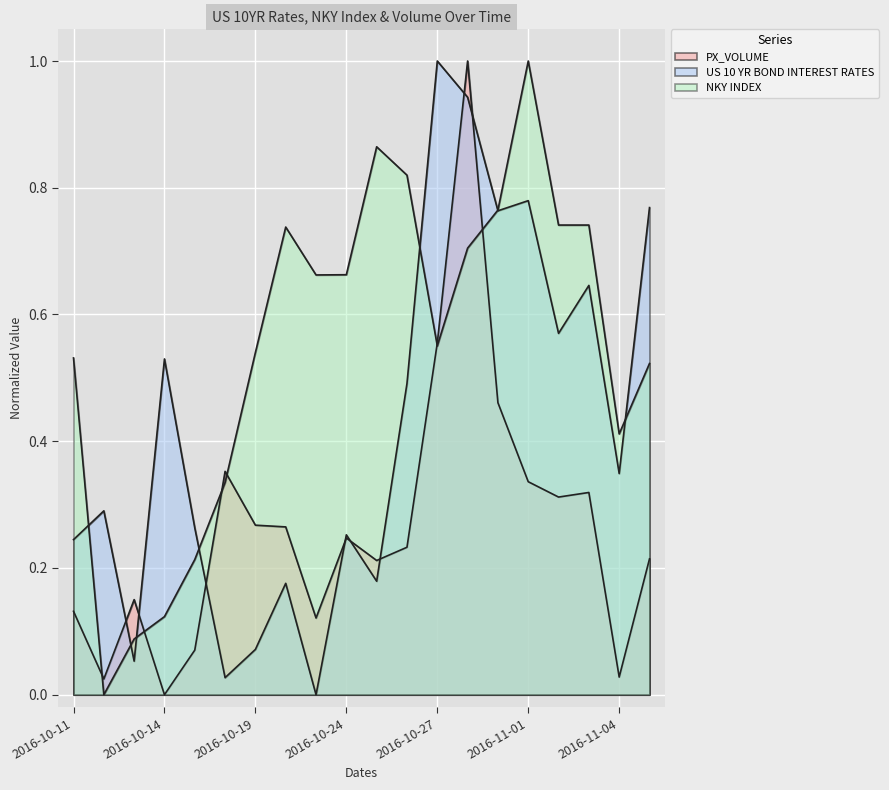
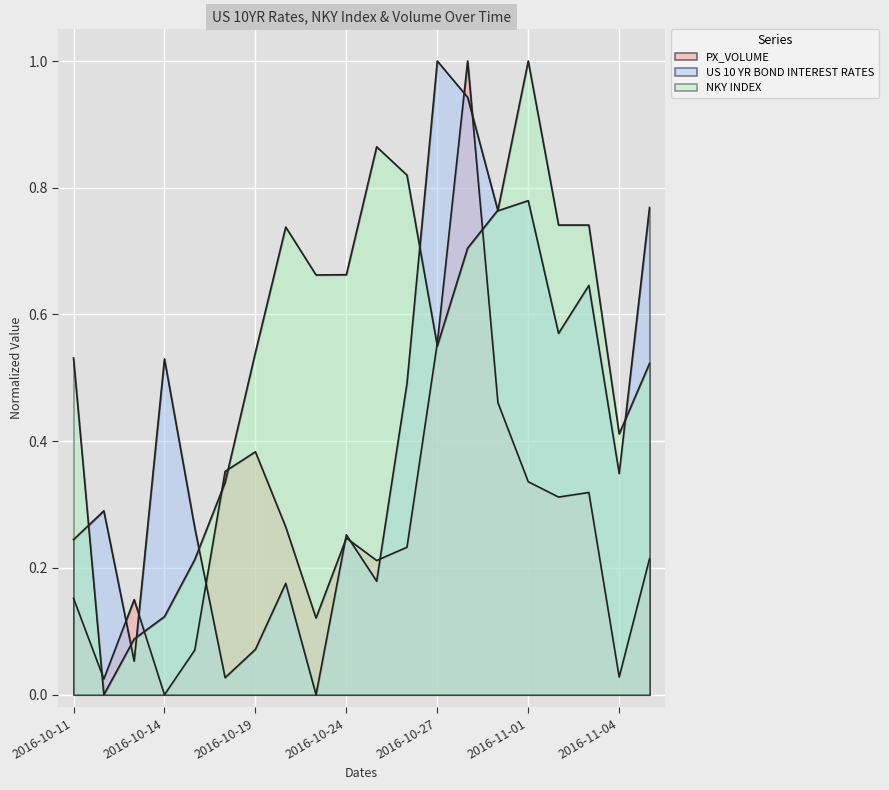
  {
    "PX_VOLUME": {
-     "2016-10-11": 0.13,
+     "2016-10-11": 0.15,
      "2016-10-14": 0.00,
-     "2016-10-19": 0.27,
+     "2016-10-19": 0.38,
      "2016-10-24": 0.25,
      "2016-10-27": 0.56,
      "2016-11-01": 0.34,
      "2016-11-04": 0.03
    }
  }
